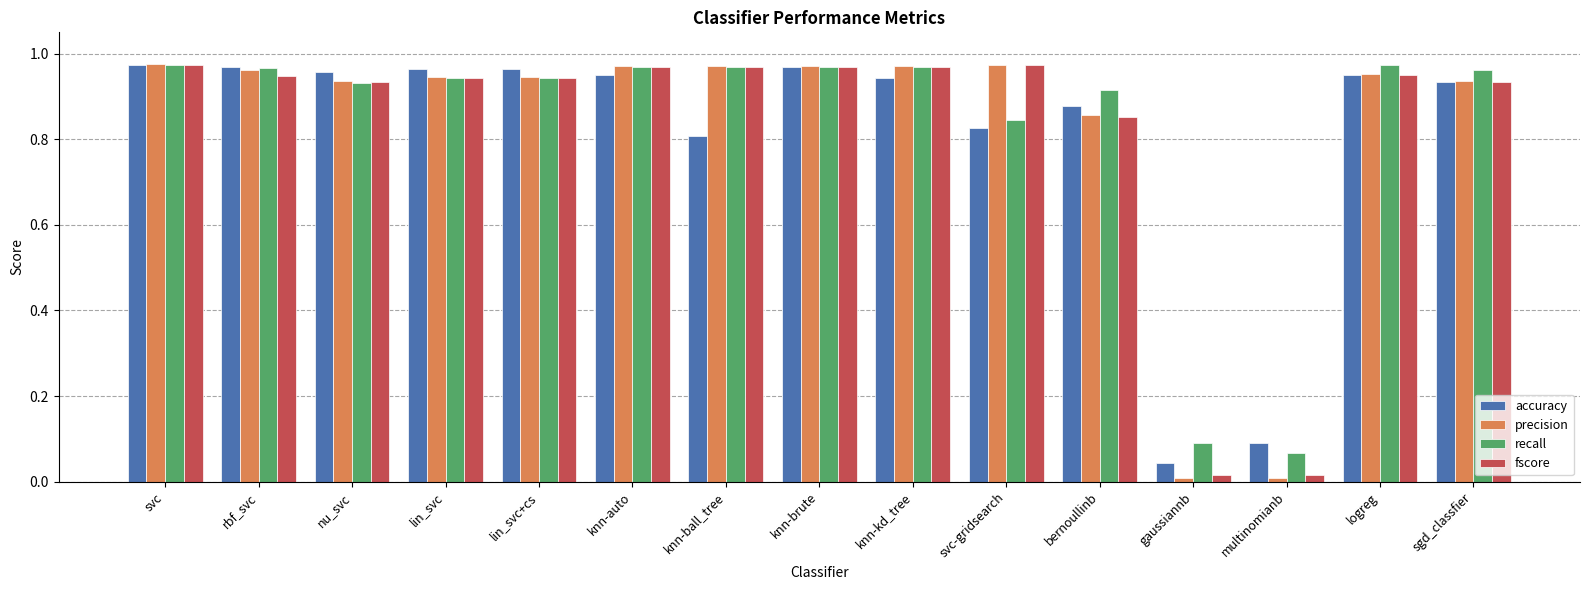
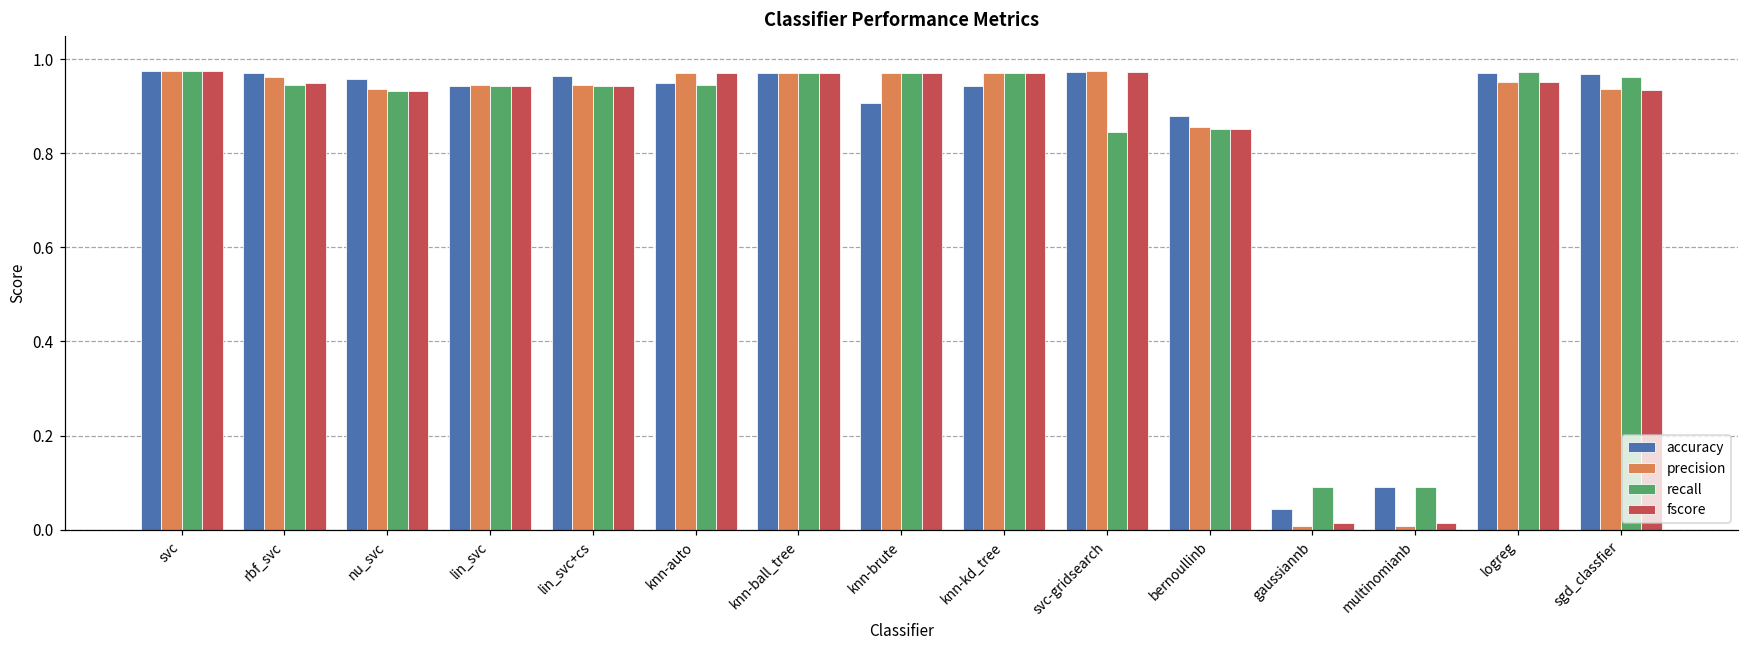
  {
    "accuracy": {
      "svc": 0.97,
      "rbf_svc": 0.97,
      "nu_svc": 0.96,
-     "lin_svc": 0.96,
+     "lin_svc": 0.94,
      "lin_svc+cs": 0.96,
      "knn-auto": 0.95,
-     "knn-ball_tree": 0.81,
-     "knn-brute": 0.97,
+     "knn-ball_tree": 0.97,
+     "knn-brute": 0.91,
      "knn-kd_tree": 0.94,
-     "svc-gridsearch": 0.83,
+     "svc-gridsearch": 0.97,
      "bernoullinb": 0.88,
      "gaussiannb": 0.04,
      "multinomianb": 0.09,
-     "logreg": 0.95,
-     "sgd_classfier": 0.93
+     "logreg": 0.97,
+     "sgd_classfier": 0.97
    },
    "recall": {
      "svc": 0.97,
-     "rbf_svc": 0.97,
+     "rbf_svc": 0.94,
      "nu_svc": 0.93,
      "lin_svc": 0.94,
      "lin_svc+cs": 0.94,
-     "knn-auto": 0.97,
+     "knn-auto": 0.95,
      "knn-ball_tree": 0.97,
      "knn-brute": 0.97,
      "knn-kd_tree": 0.97,
      "svc-gridsearch": 0.85,
-     "bernoullinb": 0.91,
+     "bernoullinb": 0.85,
      "gaussiannb": 0.09,
-     "multinomianb": 0.07,
+     "multinomianb": 0.09,
      "logreg": 0.97,
      "sgd_classfier": 0.96
    }
  }
